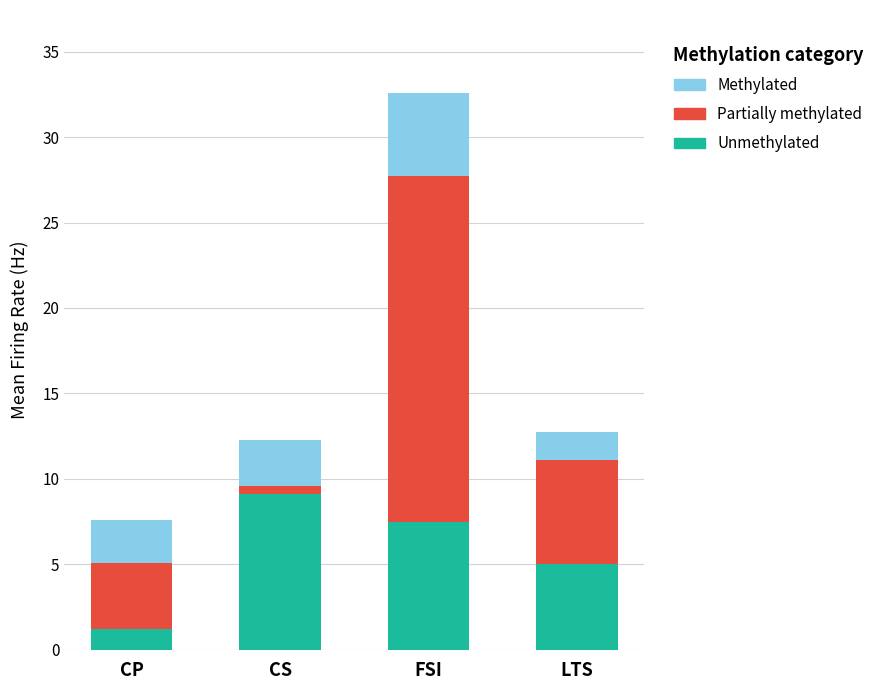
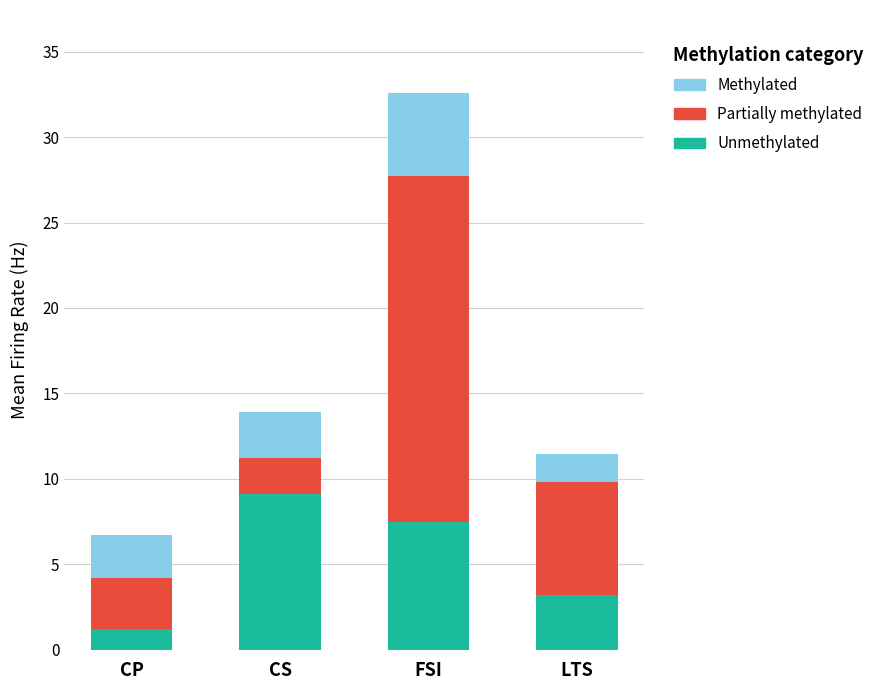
  {
    "Unmethylated": {
      "CP": 1.2,
      "CS": 9.1,
      "FSI": 7.5,
-     "LTS": 5.0
+     "LTS": 3.2
    },
    "Partially methylated": {
-     "CP": 3.9,
-     "CS": 0.5,
+     "CP": 3.0,
+     "CS": 2.1,
      "FSI": 20.2,
-     "LTS": 6.1
+     "LTS": 6.6
    },
    "Methylated": {
      "CP": 2.5,
      "CS": 2.7,
      "FSI": 4.9,
      "LTS": 1.7
    }
  }
